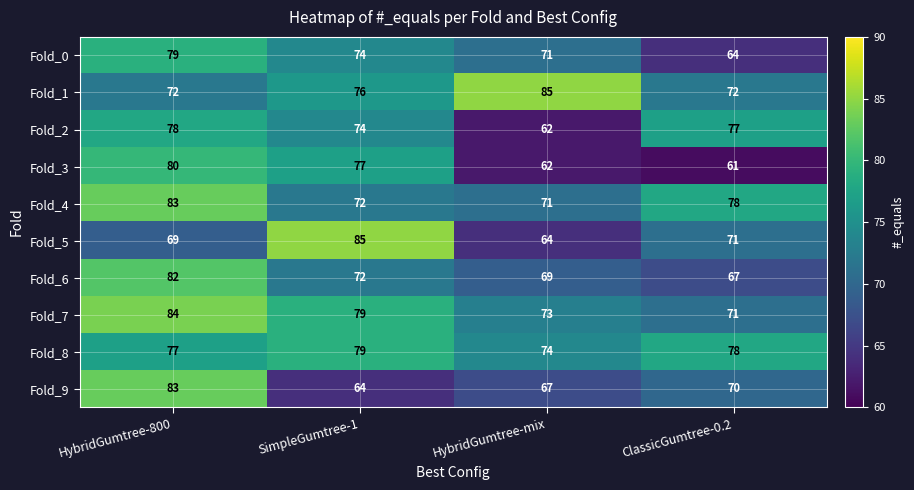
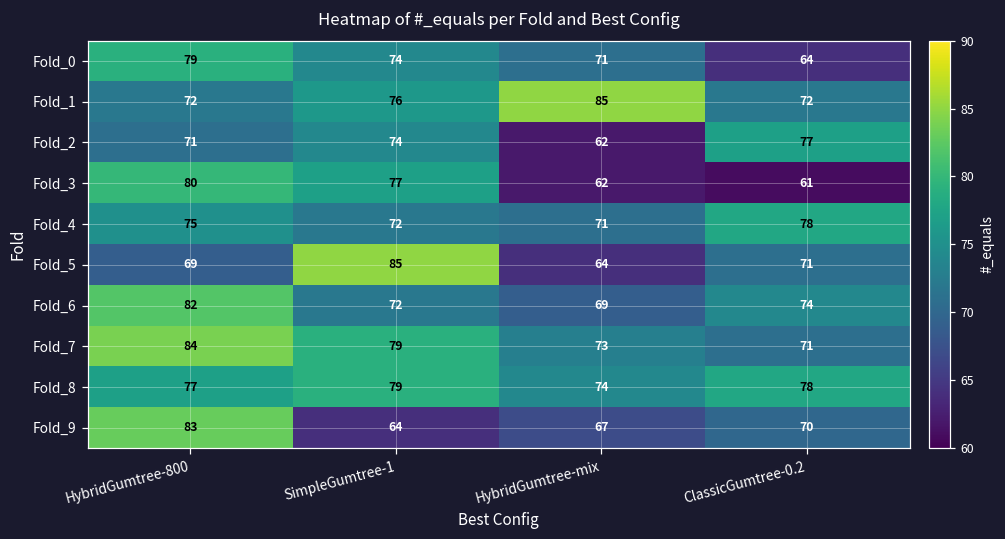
  {
    "Fold_0": {
      "HybridGumtree-800": 79,
      "SimpleGumtree-1": 74,
      "HybridGumtree-mix": 71,
      "ClassicGumtree-0.2": 64
    },
    "Fold_1": {
      "HybridGumtree-800": 72,
      "SimpleGumtree-1": 76,
      "HybridGumtree-mix": 85,
      "ClassicGumtree-0.2": 72
    },
    "Fold_2": {
-     "HybridGumtree-800": 78,
+     "HybridGumtree-800": 71,
      "SimpleGumtree-1": 74,
      "HybridGumtree-mix": 62,
      "ClassicGumtree-0.2": 77
    },
    "Fold_3": {
      "HybridGumtree-800": 80,
      "SimpleGumtree-1": 77,
      "HybridGumtree-mix": 62,
      "ClassicGumtree-0.2": 61
    },
    "Fold_4": {
-     "HybridGumtree-800": 83,
+     "HybridGumtree-800": 75,
      "SimpleGumtree-1": 72,
      "HybridGumtree-mix": 71,
      "ClassicGumtree-0.2": 78
    },
    "Fold_5": {
      "HybridGumtree-800": 69,
      "SimpleGumtree-1": 85,
      "HybridGumtree-mix": 64,
      "ClassicGumtree-0.2": 71
    },
    "Fold_6": {
      "HybridGumtree-800": 82,
      "SimpleGumtree-1": 72,
      "HybridGumtree-mix": 69,
-     "ClassicGumtree-0.2": 67
+     "ClassicGumtree-0.2": 74
    },
    "Fold_7": {
      "HybridGumtree-800": 84,
      "SimpleGumtree-1": 79,
      "HybridGumtree-mix": 73,
      "ClassicGumtree-0.2": 71
    },
    "Fold_8": {
      "HybridGumtree-800": 77,
      "SimpleGumtree-1": 79,
      "HybridGumtree-mix": 74,
      "ClassicGumtree-0.2": 78
    },
    "Fold_9": {
      "HybridGumtree-800": 83,
      "SimpleGumtree-1": 64,
      "HybridGumtree-mix": 67,
      "ClassicGumtree-0.2": 70
    }
  }
